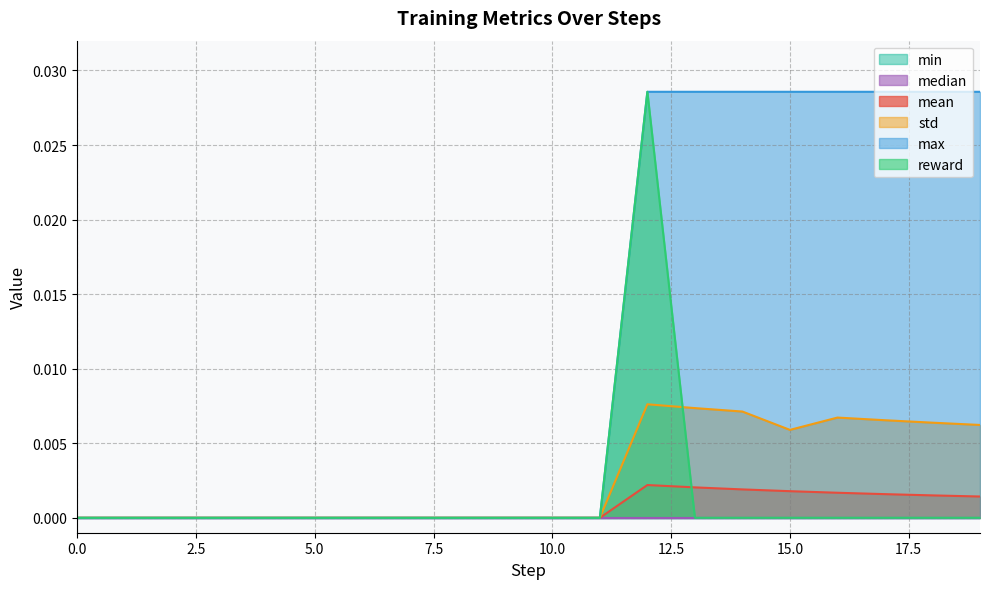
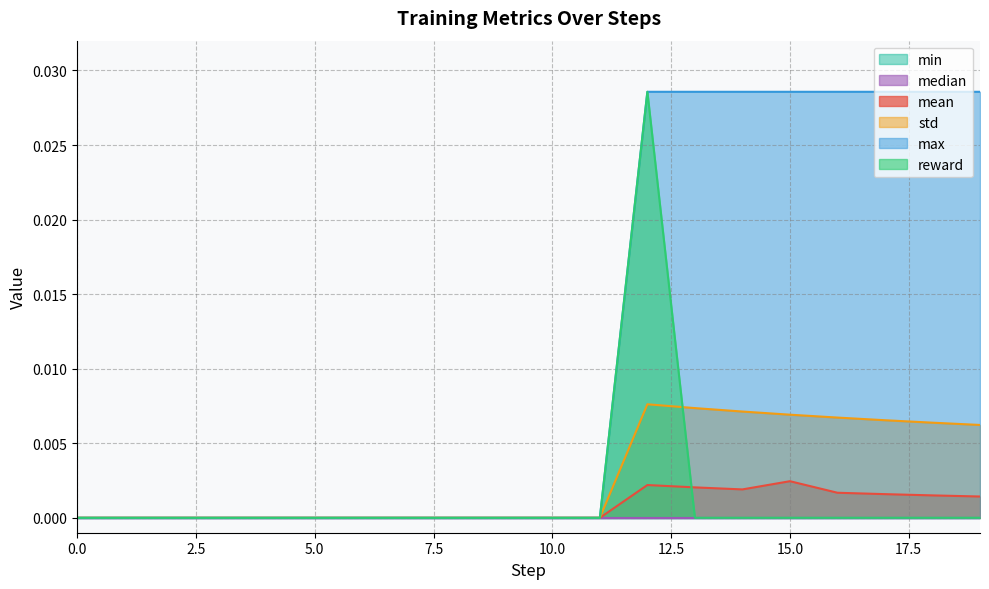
  {
    "mean": {
-     "15.0": 0.0018
+     "15.0": 0.0025
    },
    "std": {
-     "15.0": 0.0059
+     "15.0": 0.0069
    },
    "max": {
      "15.0": 0.0286
    }
  }
